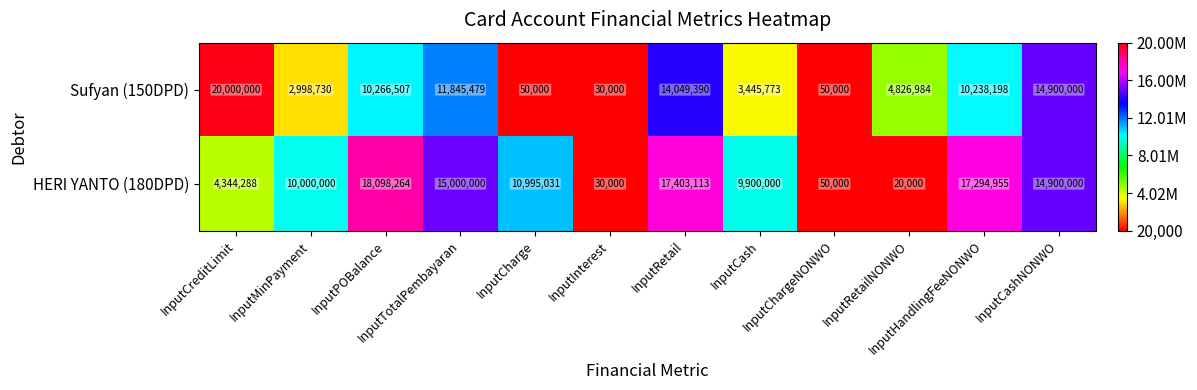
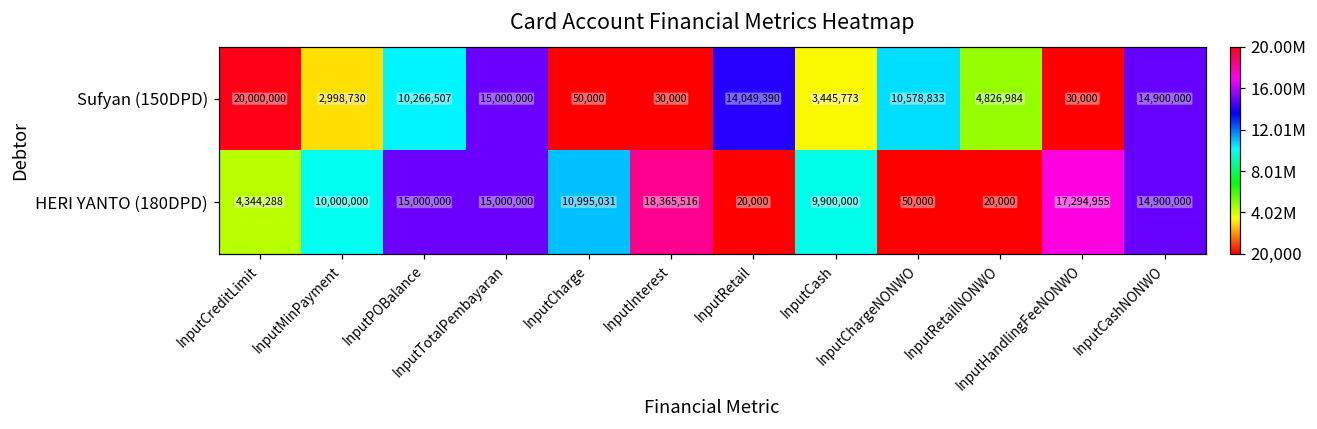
  {
    "Sufyan (150DPD)": {
-     "InputTotalPembayaran": "11,845,479",
-     "InputChargeNONWO": "50,000",
-     "InputHandlingFeeNONWO": "10,238,198"
+     "InputTotalPembayaran": "15,000,000",
+     "InputChargeNONWO": "10,578,833",
+     "InputHandlingFeeNONWO": "30,000"
    },
    "HERI YANTO (180DPD)": {
-     "InputPOBalance": "18,098,264",
-     "InputInterest": "30,000",
-     "InputRetail": "17,403,113"
+     "InputPOBalance": "15,000,000",
+     "InputInterest": "18,365,516",
+     "InputRetail": "20,000"
    }
  }
